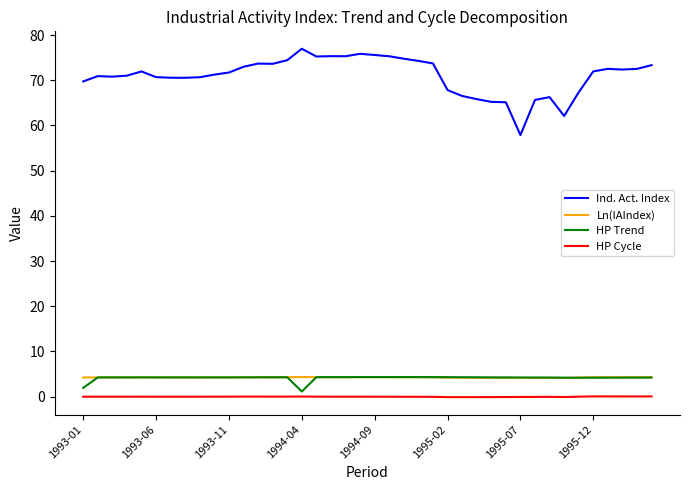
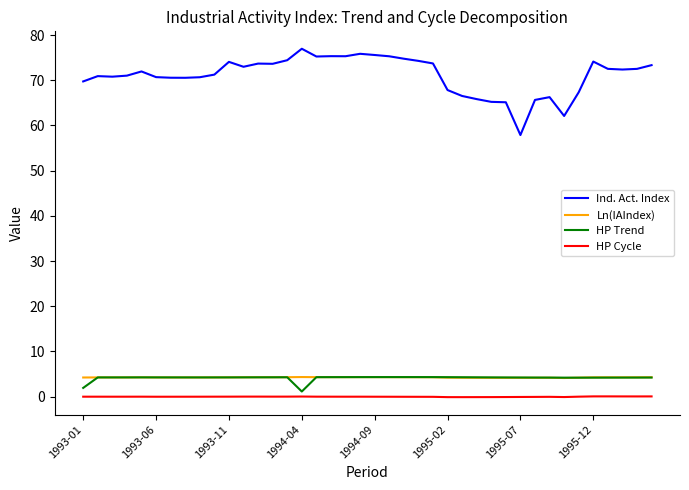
  {
    "Ind. Act. Index": {
      "1993-01": 70,
      "1993-06": 71,
-     "1993-11": 72,
+     "1993-11": 74,
      "1994-04": 77,
      "1994-09": 76,
      "1995-02": 68,
      "1995-07": 58,
-     "1995-12": 72
+     "1995-12": 74
    },
    "Ln(IAIndex)": {
      "1993-01": 4,
      "1994-04": 4
    },
    "HP Trend": {
      "1993-01": 2,
      "1994-04": 1
    },
    "HP Cycle": {
      "1993-01": 0,
      "1993-06": 0,
      "1993-11": 0,
      "1994-04": 0,
      "1994-09": 0,
      "1995-02": 0,
      "1995-07": 0,
      "1995-12": 0
    }
  }
